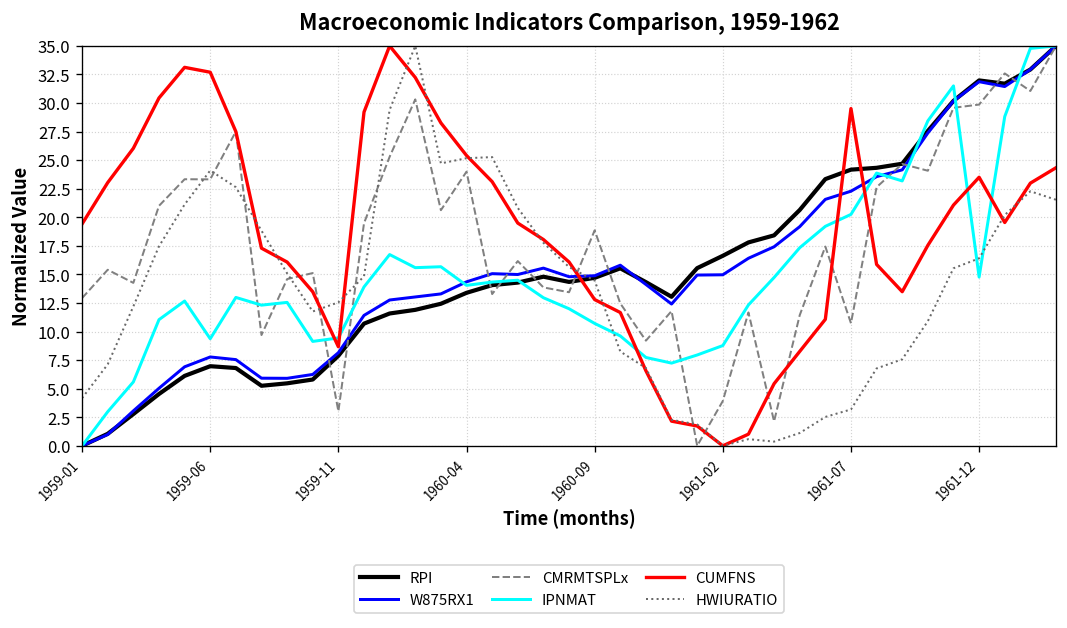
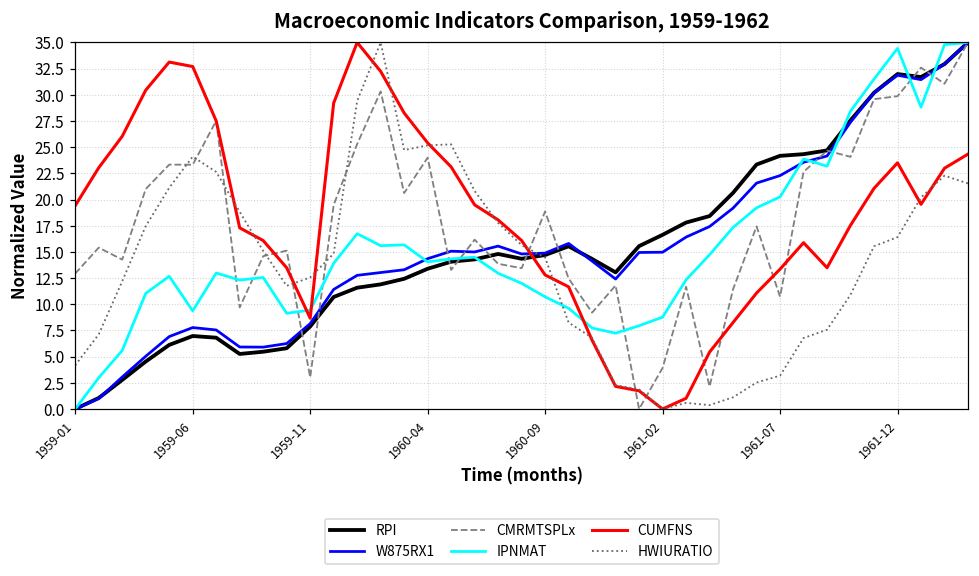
  {
    "RPI": {
      "1959-06": 7,
      "1959-11": 8,
      "1960-04": 13,
      "1961-02": 17,
      "1961-07": 24
    },
    "W875RX1": {
      "1959-06": 8,
      "1959-11": 8,
      "1960-04": 14,
      "1961-02": 15,
      "1961-07": 22
    },
    "IPNMAT": {
      "1959-06": 9,
      "1959-11": 9,
      "1960-04": 14,
      "1960-09": 11,
      "1961-02": 9,
      "1961-07": 20,
-     "1961-12": 15
+     "1961-12": 34
    },
    "CUMFNS": {
      "1959-01": 19,
      "1959-06": 33,
      "1959-11": 9,
      "1960-09": 13,
-     "1961-07": 30,
+     "1961-07": 13,
      "1961-12": 24
    }
  }
